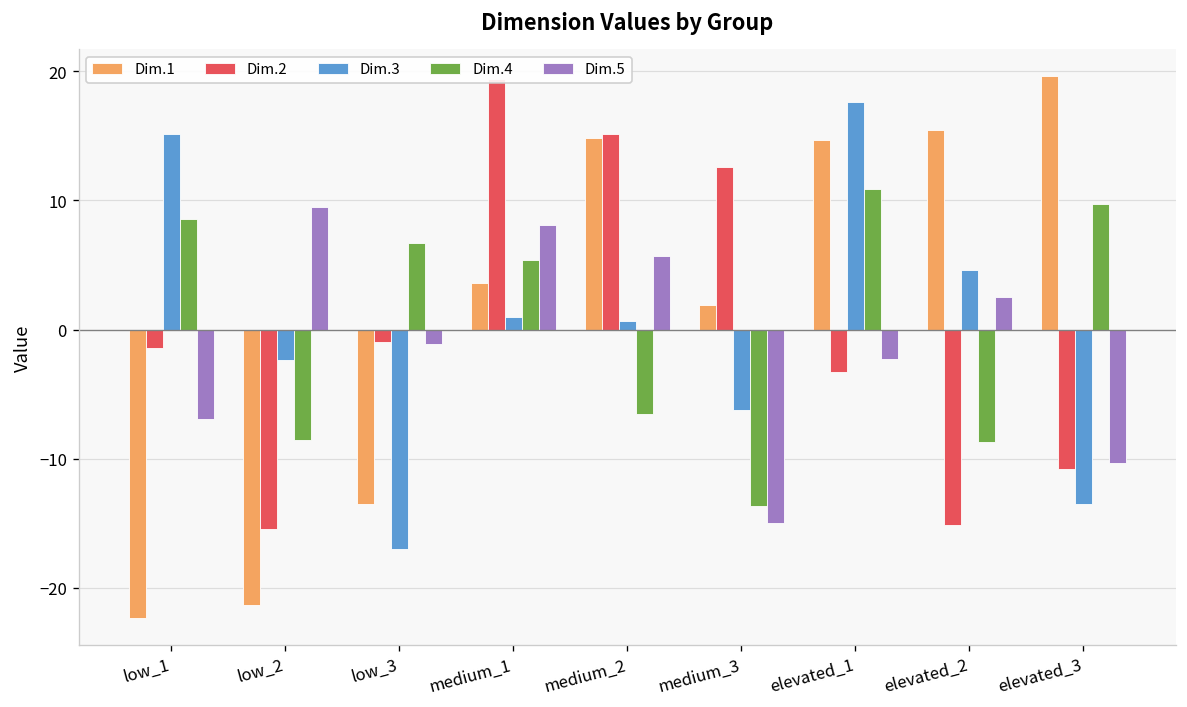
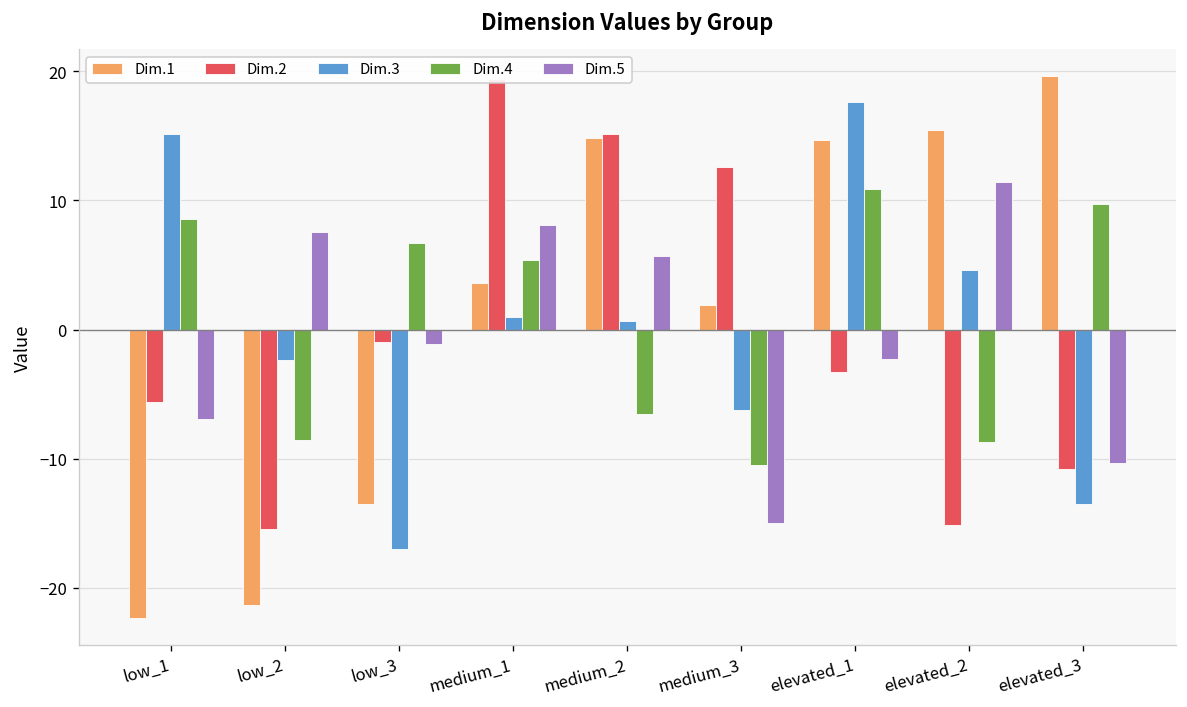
  {
    "Dim.1": {
      "low_1": -22.3,
      "low_2": -21.3,
      "low_3": -13.5,
      "medium_1": 3.6,
      "medium_2": 14.9,
      "medium_3": 1.9,
      "elevated_1": 14.7,
      "elevated_2": 15.5,
      "elevated_3": 19.6
    },
    "Dim.2": {
-     "low_1": -1.4,
+     "low_1": -5.6,
      "low_2": -15.5,
      "low_3": -1.0,
      "medium_2": 15.1,
      "medium_3": 12.6,
      "elevated_1": -3.3,
      "elevated_2": -15.1,
      "elevated_3": -10.8
    },
    "Dim.3": {
      "low_1": 15.1,
      "low_2": -2.3,
      "low_3": -17.0,
      "medium_1": 1.0,
      "medium_2": 0.7,
      "medium_3": -6.2,
      "elevated_1": 17.7,
      "elevated_2": 4.6,
      "elevated_3": -13.5
    },
    "Dim.4": {
      "low_1": 8.6,
      "low_2": -8.6,
      "low_3": 6.7,
      "medium_1": 5.4,
      "medium_2": -6.6,
-     "medium_3": -13.7,
+     "medium_3": -10.5,
      "elevated_1": 10.9,
      "elevated_2": -8.7,
      "elevated_3": 9.7
    },
    "Dim.5": {
      "low_1": -6.9,
-     "low_2": 9.5,
+     "low_2": 7.5,
      "low_3": -1.1,
      "medium_1": 8.1,
      "medium_2": 5.7,
      "medium_3": -15.0,
      "elevated_1": -2.3,
-     "elevated_2": 2.5,
+     "elevated_2": 11.4,
      "elevated_3": -10.3
    }
  }
